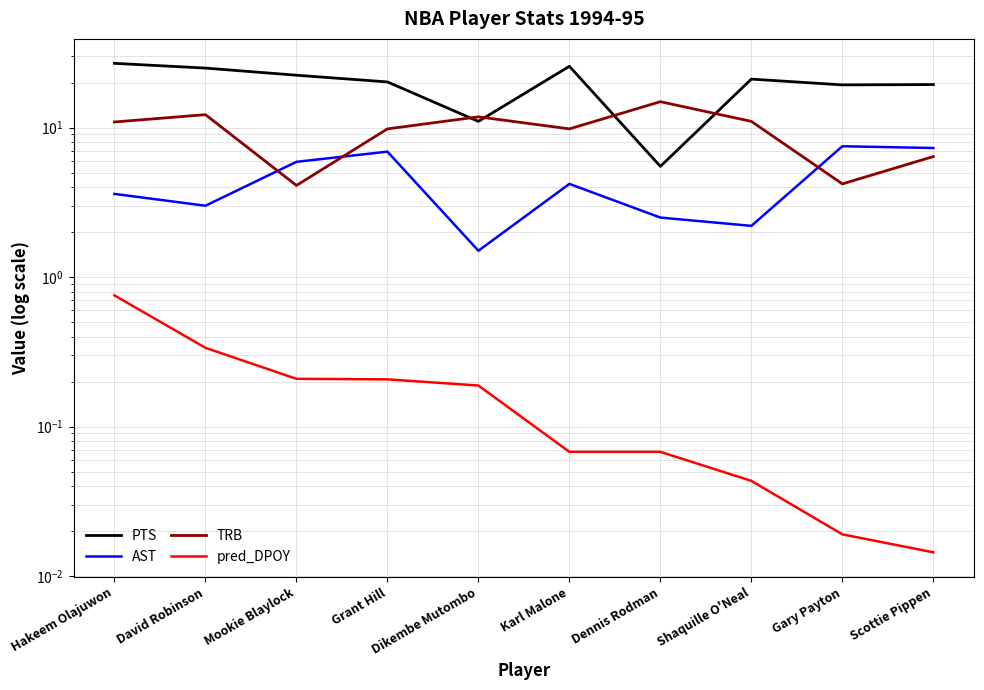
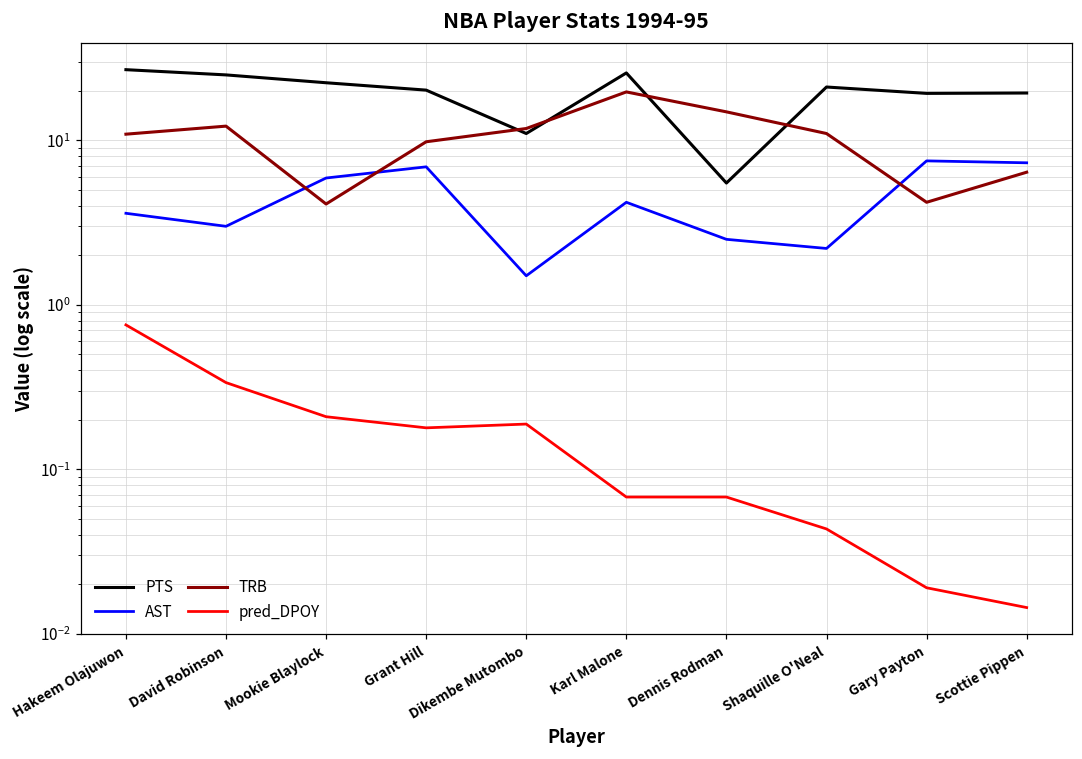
  {
    "PTS": {
      "Hakeem Olajuwon": 27,
      "David Robinson": 25,
      "Mookie Blaylock": 22,
      "Grant Hill": 20,
      "Dikembe Mutombo": 11,
      "Karl Malone": 26,
      "Dennis Rodman": 5.5,
      "Shaquille O'Neal": 21,
      "Gary Payton": 19,
      "Scottie Pippen": 19
    },
    "AST": {
      "Hakeem Olajuwon": 3.6,
      "David Robinson": 3.0,
      "Mookie Blaylock": 5.9,
      "Grant Hill": 7,
      "Dikembe Mutombo": 1.5,
      "Karl Malone": 4.2,
      "Dennis Rodman": 2.5,
      "Shaquille O'Neal": 2.2,
      "Gary Payton": 8,
      "Scottie Pippen": 7
    },
    "TRB": {
      "Hakeem Olajuwon": 11,
      "David Robinson": 12,
      "Mookie Blaylock": 4,
      "Grant Hill": 10,
      "Dikembe Mutombo": 12,
-     "Karl Malone": 10,
+     "Karl Malone": 20,
      "Dennis Rodman": 15,
      "Shaquille O'Neal": 11,
      "Gary Payton": 4.2,
      "Scottie Pippen": 6.4
    },
    "pred_DPOY": {
      "Hakeem Olajuwon": 0.8,
      "David Robinson": 0.34,
      "Mookie Blaylock": 0.21,
-     "Grant Hill": 0.21,
+     "Grant Hill": 0.18,
      "Dikembe Mutombo": 0.19,
      "Karl Malone": 0.07,
      "Dennis Rodman": 0.07,
      "Shaquille O'Neal": 0.043,
      "Gary Payton": 0.019,
      "Scottie Pippen": 0.014
    }
  }
